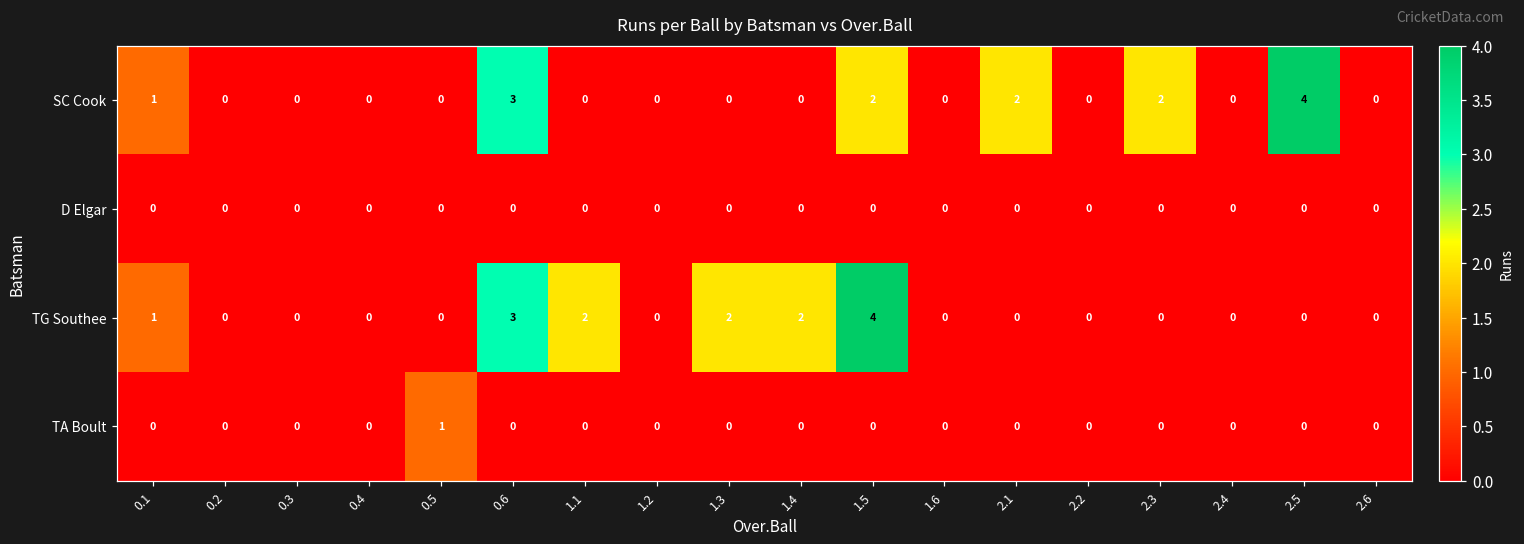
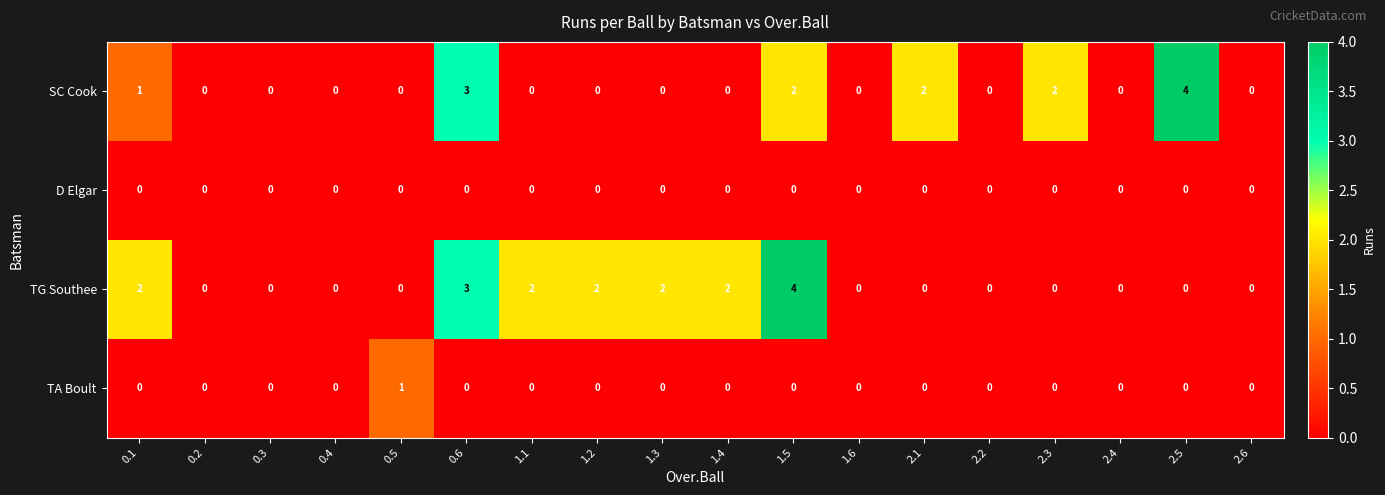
  {
    "SC Cook": {
      "0.1": 1,
      "0.2": 0,
      "0.3": 0,
      "0.4": 0,
      "0.5": 0,
      "0.6": 3,
      "1.1": 0,
      "1.2": 0,
      "1.3": 0,
      "1.4": 0,
      "1.5": 2,
      "1.6": 0,
      "2.1": 2,
      "2.2": 0,
      "2.3": 2,
      "2.4": 0,
      "2.5": 4,
      "2.6": 0
    },
    "D Elgar": {
      "0.1": 0,
      "0.2": 0,
      "0.3": 0,
      "0.4": 0,
      "0.5": 0,
      "0.6": 0,
      "1.1": 0,
      "1.2": 0,
      "1.3": 0,
      "1.4": 0,
      "1.5": 0,
      "1.6": 0,
      "2.1": 0,
      "2.2": 0,
      "2.3": 0,
      "2.4": 0,
      "2.5": 0,
      "2.6": 0
    },
    "TG Southee": {
-     "0.1": 1,
+     "0.1": 2,
      "0.2": 0,
      "0.3": 0,
      "0.4": 0,
      "0.5": 0,
      "0.6": 3,
      "1.1": 2,
-     "1.2": 0,
+     "1.2": 2,
      "1.3": 2,
      "1.4": 2,
      "1.5": 4,
      "1.6": 0,
      "2.1": 0,
      "2.2": 0,
      "2.3": 0,
      "2.4": 0,
      "2.5": 0,
      "2.6": 0
    },
    "TA Boult": {
      "0.1": 0,
      "0.2": 0,
      "0.3": 0,
      "0.4": 0,
      "0.5": 1,
      "0.6": 0,
      "1.1": 0,
      "1.2": 0,
      "1.3": 0,
      "1.4": 0,
      "1.5": 0,
      "1.6": 0,
      "2.1": 0,
      "2.2": 0,
      "2.3": 0,
      "2.4": 0,
      "2.5": 0,
      "2.6": 0
    }
  }
